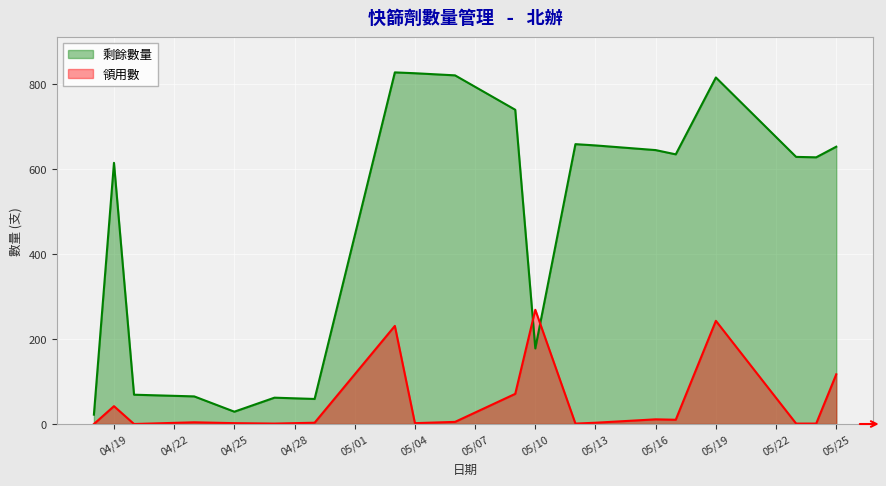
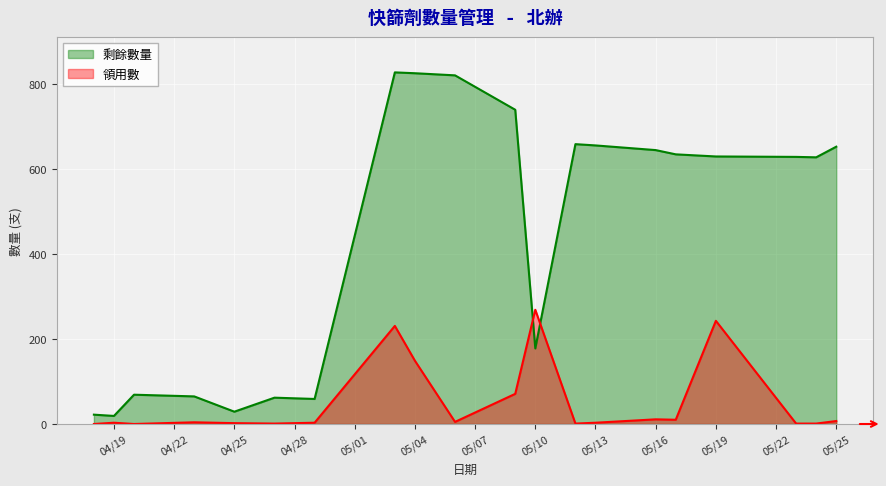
  {
    "剩餘數量": {
-     "04/19": 620,
+     "04/19": 20,
      "04/25": 30,
      "05/04": 830,
      "05/10": 180,
      "05/13": 660,
      "05/16": 650,
-     "05/19": 820,
+     "05/19": 630,
      "05/25": 650
    },
    "領用數": {
-     "04/19": 40,
+     "04/19": 0,
      "04/25": 0,
-     "05/04": 0,
+     "05/04": 150,
      "05/10": 270,
      "05/13": 0,
      "05/16": 10,
      "05/19": 240,
-     "05/25": 120
+     "05/25": 10
    }
  }
